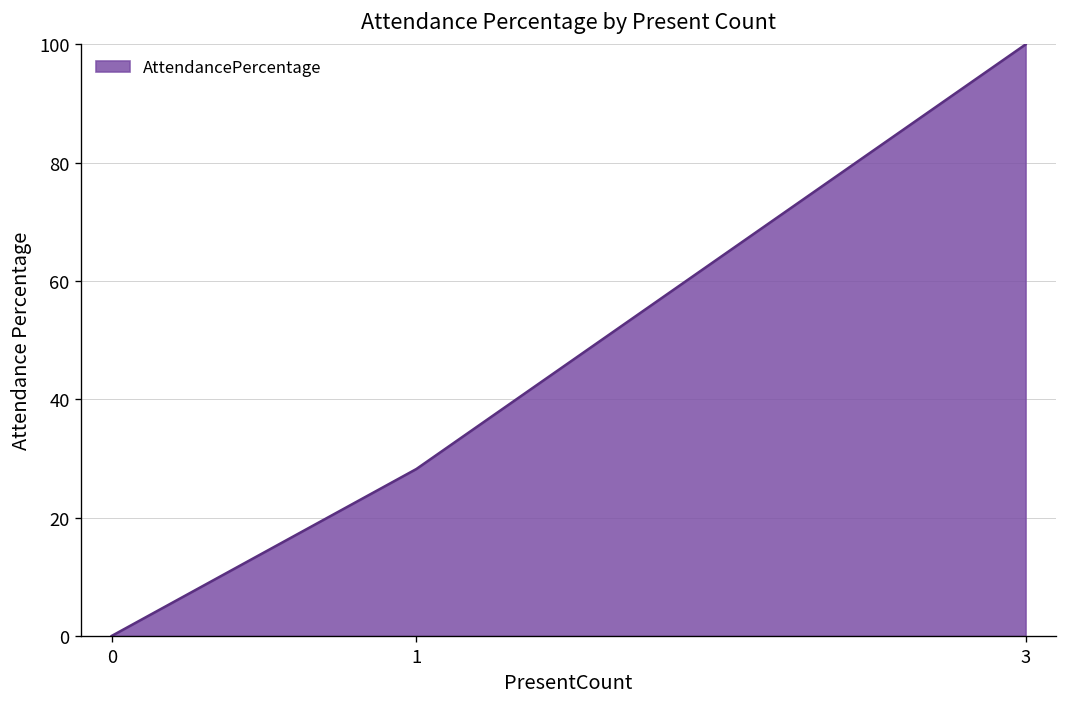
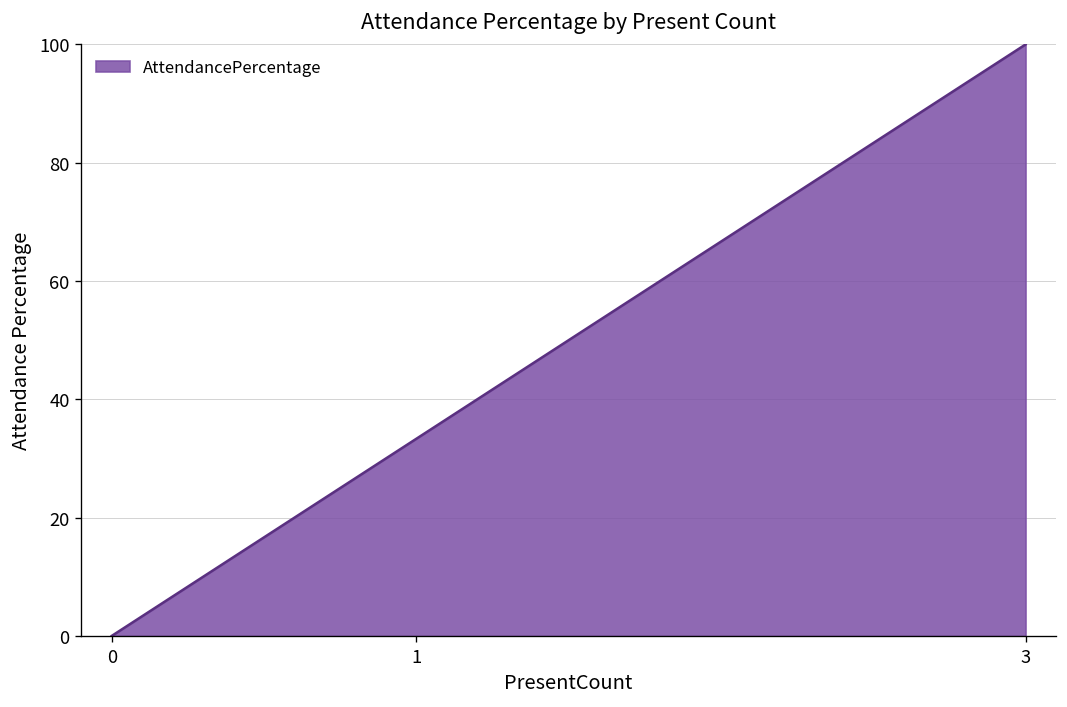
  {
    "0": 0,
-   "1": 28,
+   "1": 33,
    "3": 100
  }
